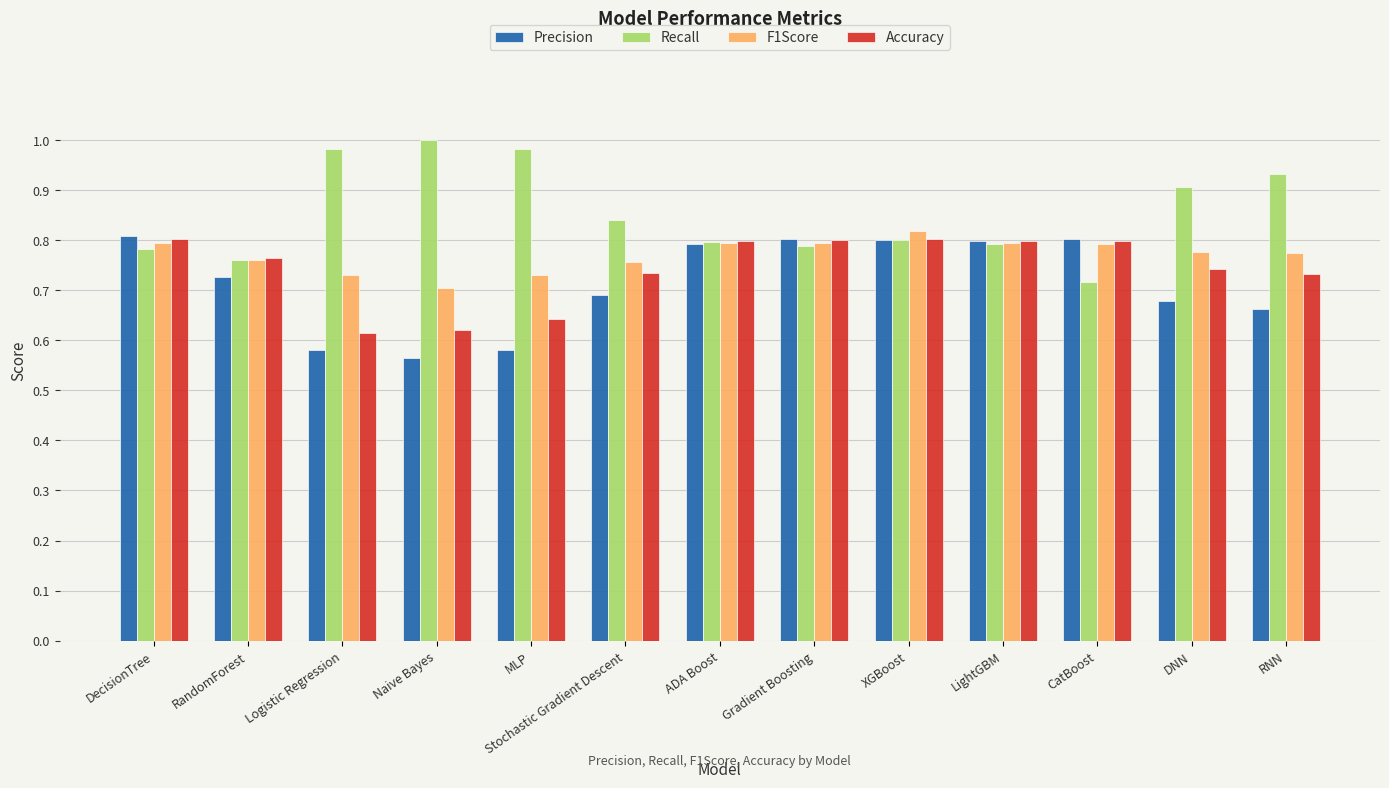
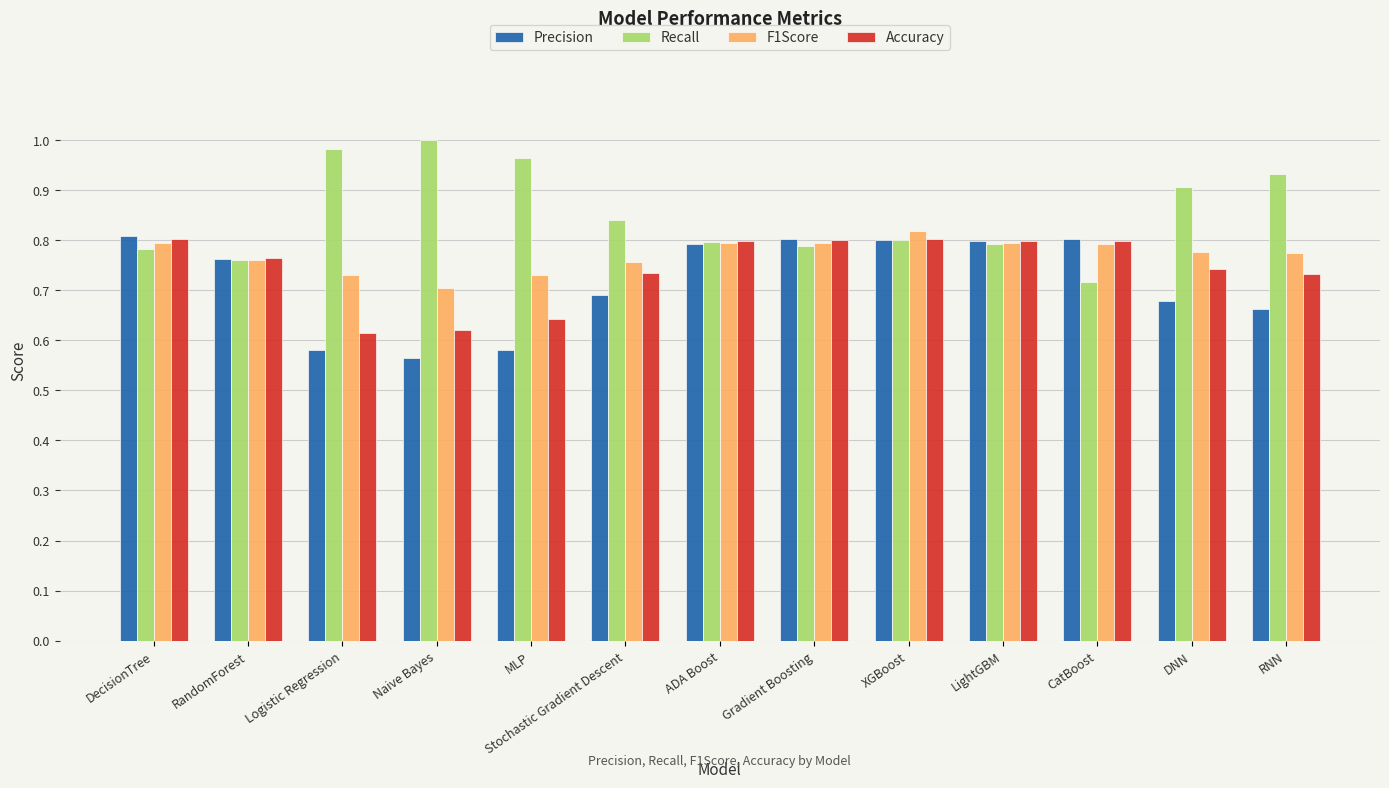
  {
    "Precision": {
      "DecisionTree": 0.81,
-     "RandomForest": 0.73,
+     "RandomForest": 0.76,
      "Logistic Regression": 0.58,
      "Naive Bayes": 0.56,
      "MLP": 0.58,
      "Stochastic Gradient Descent": 0.69,
      "ADA Boost": 0.79,
      "Gradient Boosting": 0.80,
      "XGBoost": 0.80,
      "LightGBM": 0.80,
      "CatBoost": 0.80,
      "DNN": 0.68,
      "RNN": 0.66
    },
    "Recall": {
      "DecisionTree": 0.78,
      "RandomForest": 0.76,
      "Logistic Regression": 0.98,
      "Naive Bayes": 1.00,
-     "MLP": 0.98,
+     "MLP": 0.96,
      "Stochastic Gradient Descent": 0.84,
      "ADA Boost": 0.80,
      "Gradient Boosting": 0.79,
      "XGBoost": 0.80,
      "LightGBM": 0.79,
      "CatBoost": 0.72,
      "DNN": 0.91,
      "RNN": 0.93
    },
    "F1Score": {
      "DecisionTree": 0.80,
      "RandomForest": 0.76,
      "Logistic Regression": 0.73,
      "Naive Bayes": 0.70,
      "MLP": 0.73,
      "Stochastic Gradient Descent": 0.76,
      "ADA Boost": 0.79,
      "Gradient Boosting": 0.79,
      "XGBoost": 0.82,
      "LightGBM": 0.79,
      "CatBoost": 0.79,
      "DNN": 0.78,
      "RNN": 0.77
    },
    "Accuracy": {
      "DecisionTree": 0.80,
      "RandomForest": 0.77,
      "Logistic Regression": 0.61,
      "Naive Bayes": 0.62,
      "MLP": 0.64,
      "Stochastic Gradient Descent": 0.73,
      "ADA Boost": 0.80,
      "Gradient Boosting": 0.80,
      "XGBoost": 0.80,
      "LightGBM": 0.80,
      "CatBoost": 0.80,
      "DNN": 0.74,
      "RNN": 0.73
    }
  }
